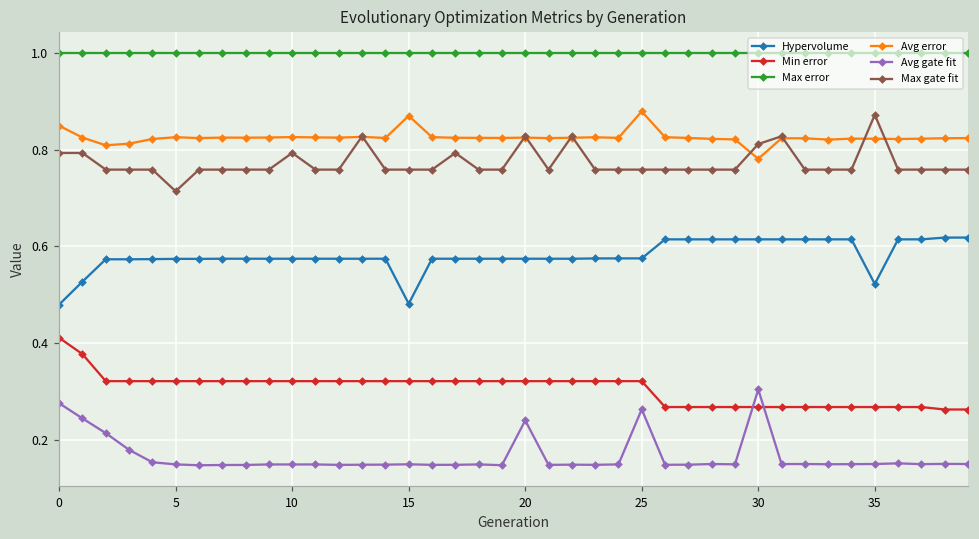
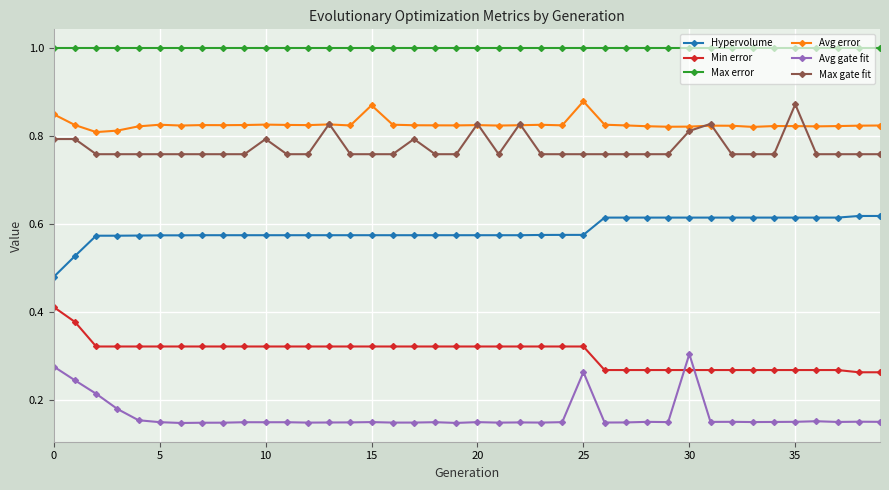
  {
    "Hypervolume": {
      "0": 0.48,
      "5": 0.57,
      "10": 0.57,
-     "15": 0.48,
+     "15": 0.57,
      "20": 0.57,
      "25": 0.58,
      "30": 0.61,
-     "35": 0.52
+     "35": 0.61
    },
    "Min error": {
      "0": 0.41,
      "5": 0.32,
      "10": 0.32,
      "15": 0.32,
      "20": 0.32,
      "25": 0.32,
      "30": 0.27,
      "35": 0.27
    },
    "Max error": {
      "0": 1.00,
      "5": 1.00,
      "10": 1.00,
      "15": 1.00,
      "20": 1.00,
      "25": 1.00
    },
    "Avg error": {
      "0": 0.85,
      "5": 0.83,
      "10": 0.83,
      "15": 0.87,
      "25": 0.88,
-     "30": 0.78,
+     "30": 0.82,
      "35": 0.82
    },
    "Avg gate fit": {
      "0": 0.28,
      "5": 0.15,
      "10": 0.15,
      "15": 0.15,
-     "20": 0.24,
+     "20": 0.15,
      "25": 0.26,
      "30": 0.30,
      "35": 0.15
    },
    "Max gate fit": {
      "0": 0.79,
-     "5": 0.71,
+     "5": 0.76,
      "10": 0.79,
      "15": 0.76,
      "25": 0.76,
      "30": 0.81,
      "35": 0.87
    }
  }
